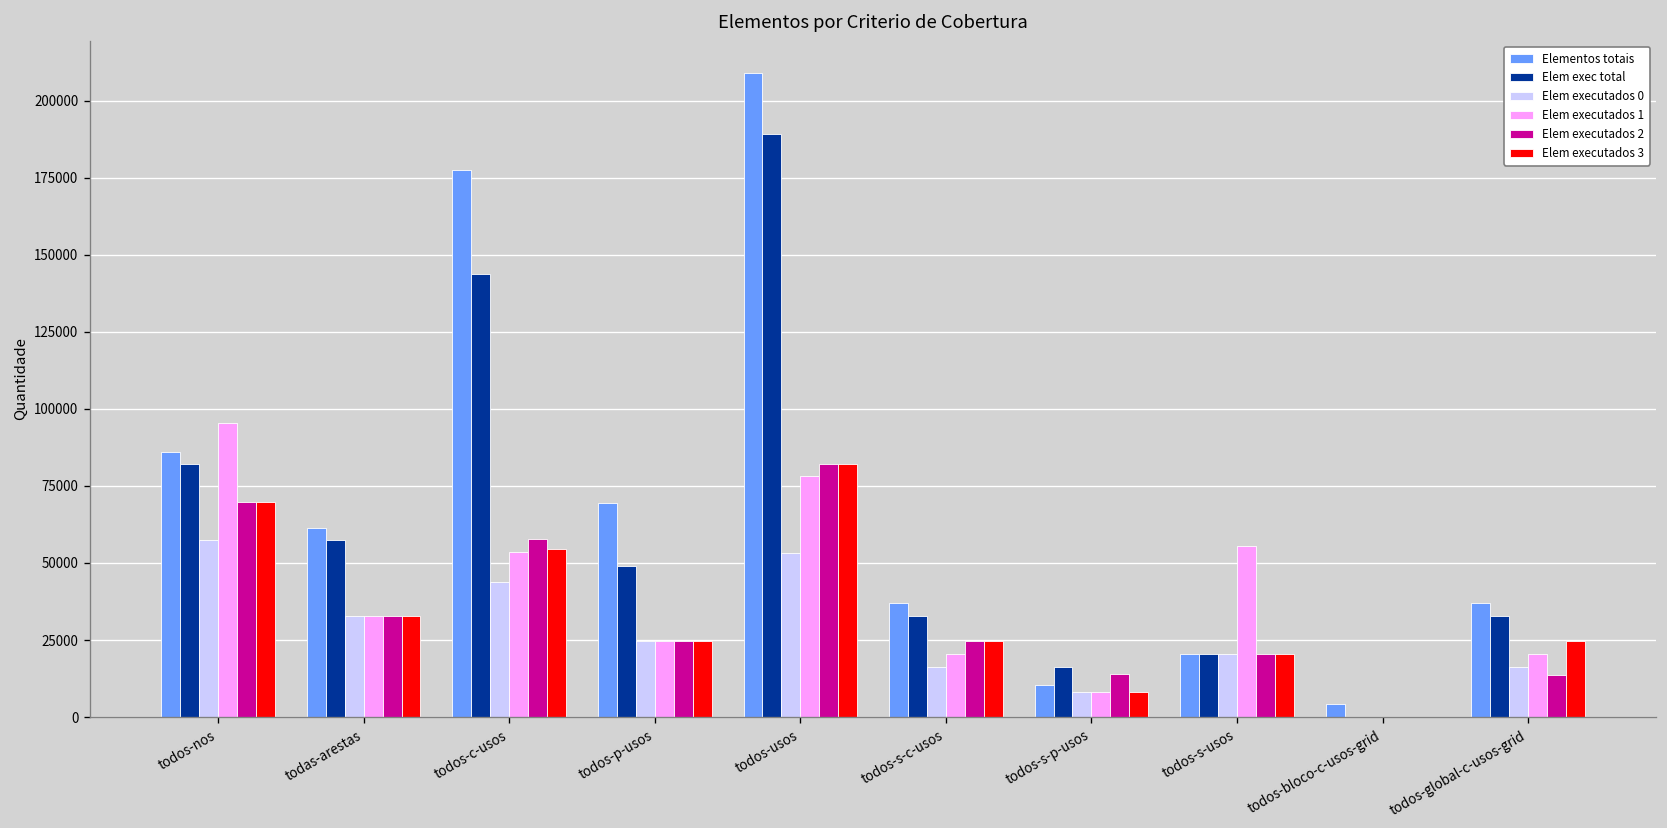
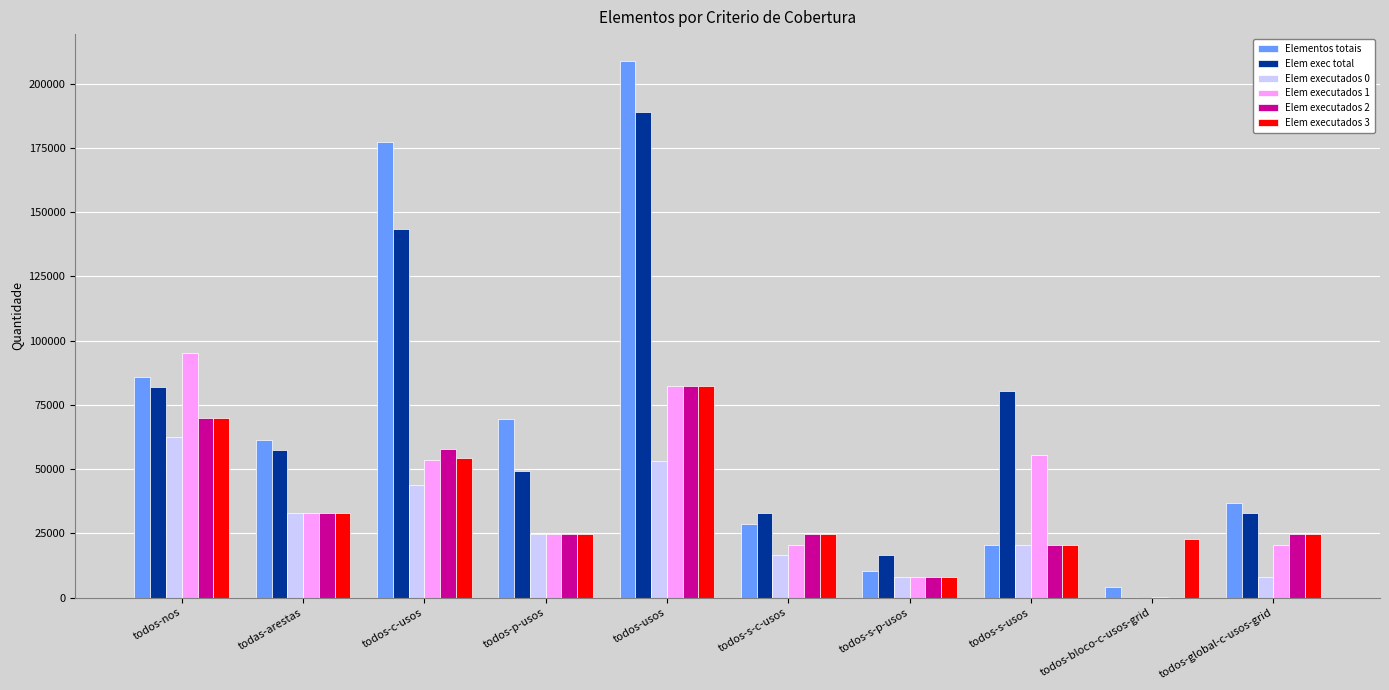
  {
    "Elementos totais": {
      "todos-nos": 86000,
      "todas-arestas": 61000,
      "todos-c-usos": 177000,
      "todos-p-usos": 69000,
      "todos-usos": 209000,
-     "todos-s-c-usos": 37000,
+     "todos-s-c-usos": 29000,
      "todos-s-p-usos": 10000,
      "todos-s-usos": 20000,
      "todos-bloco-c-usos-grid": 4000,
      "todos-global-c-usos-grid": 37000
    },
    "Elem exec total": {
      "todos-nos": 82000,
      "todas-arestas": 57000,
      "todos-c-usos": 144000,
      "todos-p-usos": 49000,
      "todos-usos": 189000,
      "todos-s-c-usos": 33000,
      "todos-s-p-usos": 16000,
-     "todos-s-usos": 20000,
+     "todos-s-usos": 80000,
      "todos-global-c-usos-grid": 33000
    },
    "Elem executados 0": {
-     "todos-nos": 57000,
+     "todos-nos": 63000,
      "todas-arestas": 33000,
      "todos-c-usos": 44000,
      "todos-p-usos": 25000,
      "todos-usos": 53000,
      "todos-s-c-usos": 16000,
      "todos-s-p-usos": 8000,
      "todos-s-usos": 20000,
-     "todos-global-c-usos-grid": 16000
+     "todos-global-c-usos-grid": 8000
    },
    "Elem executados 1": {
      "todos-nos": 95000,
      "todas-arestas": 33000,
      "todos-c-usos": 54000,
      "todos-p-usos": 25000,
-     "todos-usos": 78000,
+     "todos-usos": 82000,
      "todos-s-c-usos": 21000,
      "todos-s-p-usos": 8000,
      "todos-s-usos": 55000,
      "todos-global-c-usos-grid": 21000
    },
    "Elem executados 2": {
      "todos-nos": 70000,
      "todas-arestas": 33000,
      "todos-c-usos": 58000,
      "todos-p-usos": 25000,
      "todos-usos": 82000,
      "todos-s-c-usos": 25000,
-     "todos-s-p-usos": 14000,
+     "todos-s-p-usos": 8000,
      "todos-s-usos": 20000,
-     "todos-global-c-usos-grid": 14000
+     "todos-global-c-usos-grid": 25000
    },
    "Elem executados 3": {
      "todos-nos": 70000,
      "todas-arestas": 33000,
      "todos-c-usos": 55000,
      "todos-p-usos": 25000,
      "todos-usos": 82000,
      "todos-s-c-usos": 25000,
      "todos-s-p-usos": 8000,
      "todos-s-usos": 20000,
-     "todos-bloco-c-usos-grid": 0,
+     "todos-bloco-c-usos-grid": 23000,
      "todos-global-c-usos-grid": 25000
    }
  }
